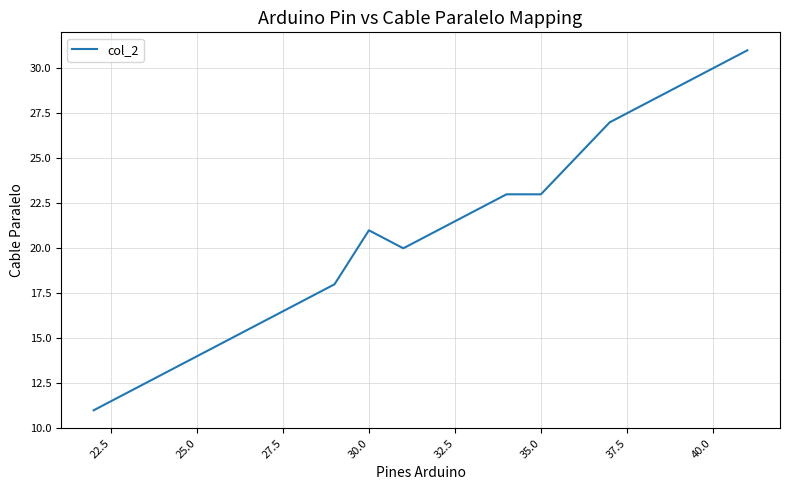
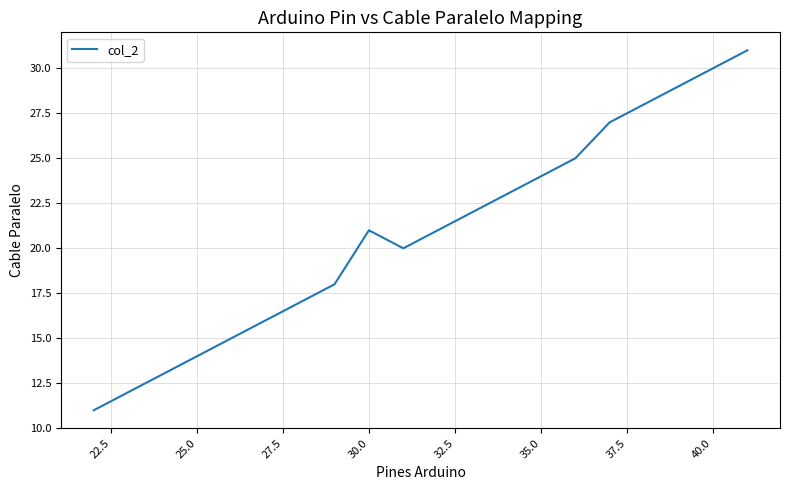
  {
    "25.0": 14,
    "30.0": 21,
-   "35.0": 23,
+   "35.0": 24,
    "40.0": 30
  }
